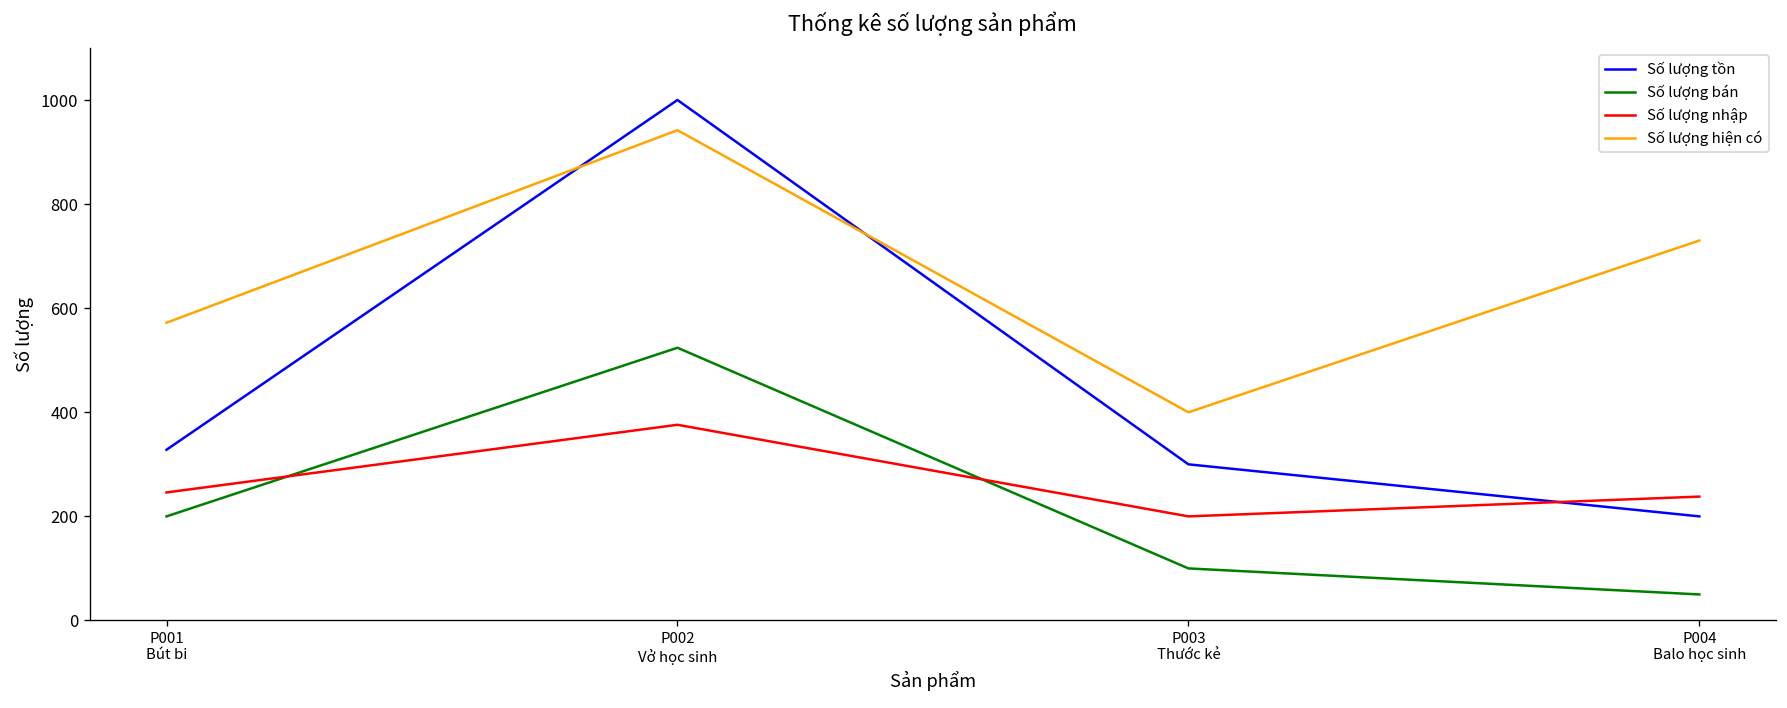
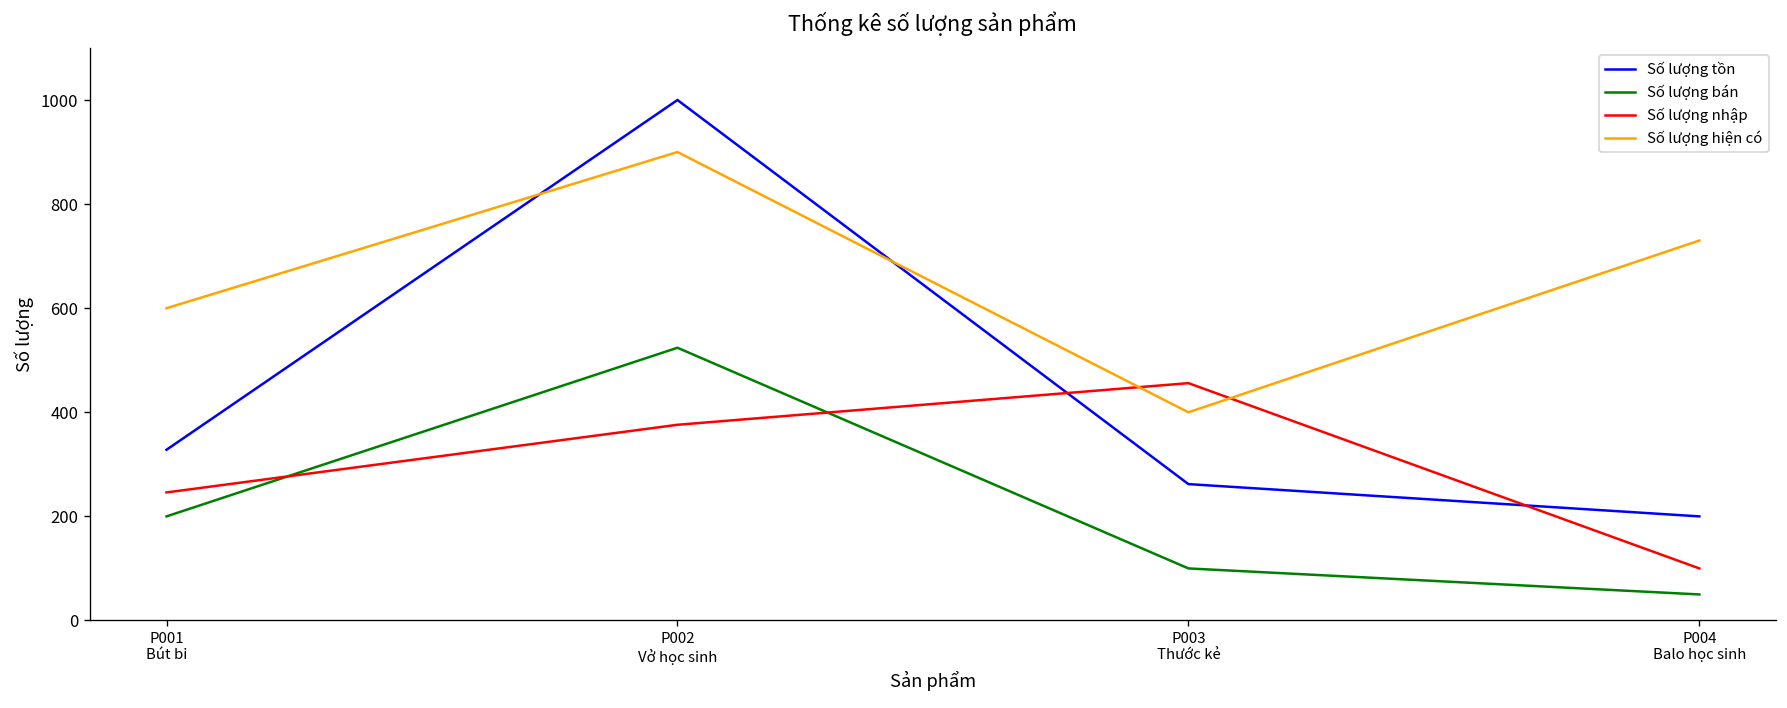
  {
    "Số lượng tồn": {
      "P001 Bút bi": 330,
      "P002 Vở học sinh": 1000,
-     "P003 Thước kẻ": 300,
+     "P003 Thước kẻ": 260,
      "P004 Balo học sinh": 200
    },
    "Số lượng bán": {
      "P001 Bút bi": 200,
      "P002 Vở học sinh": 520,
      "P003 Thước kẻ": 100,
      "P004 Balo học sinh": 50
    },
    "Số lượng nhập": {
      "P001 Bút bi": 250,
      "P002 Vở học sinh": 380,
-     "P003 Thước kẻ": 200,
-     "P004 Balo học sinh": 240
+     "P003 Thước kẻ": 460,
+     "P004 Balo học sinh": 100
    },
    "Số lượng hiện có": {
-     "P001 Bút bi": 570,
-     "P002 Vở học sinh": 940,
+     "P001 Bút bi": 600,
+     "P002 Vở học sinh": 900,
      "P003 Thước kẻ": 400,
      "P004 Balo học sinh": 730
    }
  }
